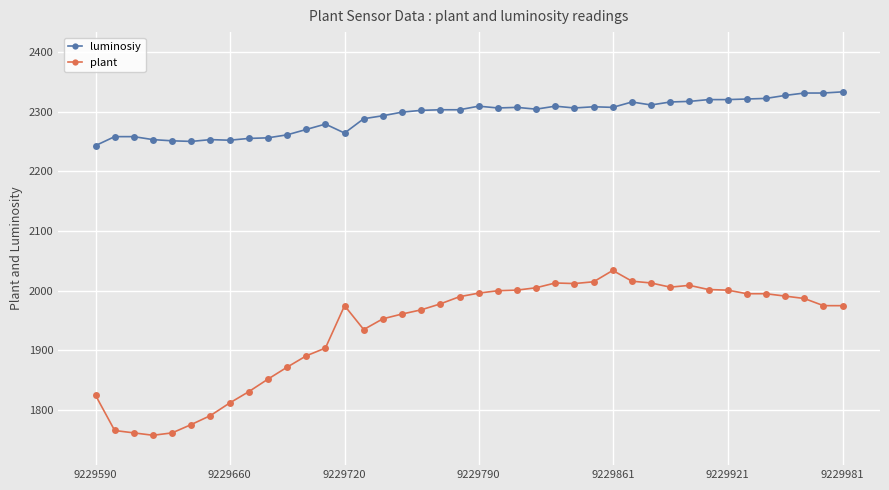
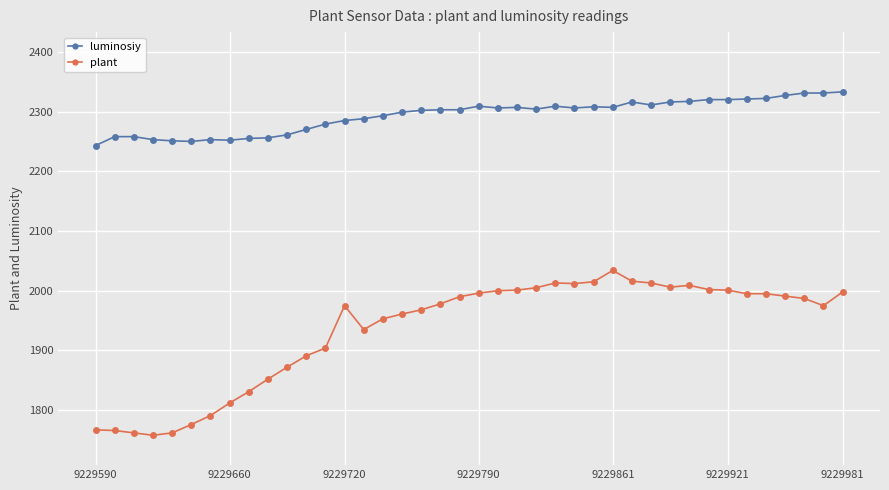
  {
    "luminosiy": {
      "9229590": 2240,
      "9229660": 2250,
-     "9229720": 2260,
+     "9229720": 2290,
      "9229790": 2310,
      "9229861": 2310,
      "9229921": 2320,
      "9229981": 2330
    },
    "plant": {
-     "9229590": 1830,
+     "9229590": 1770,
      "9229660": 1810,
      "9229720": 1980,
      "9229790": 2000,
      "9229861": 2030,
      "9229921": 2000,
-     "9229981": 1980
+     "9229981": 2000
    }
  }
